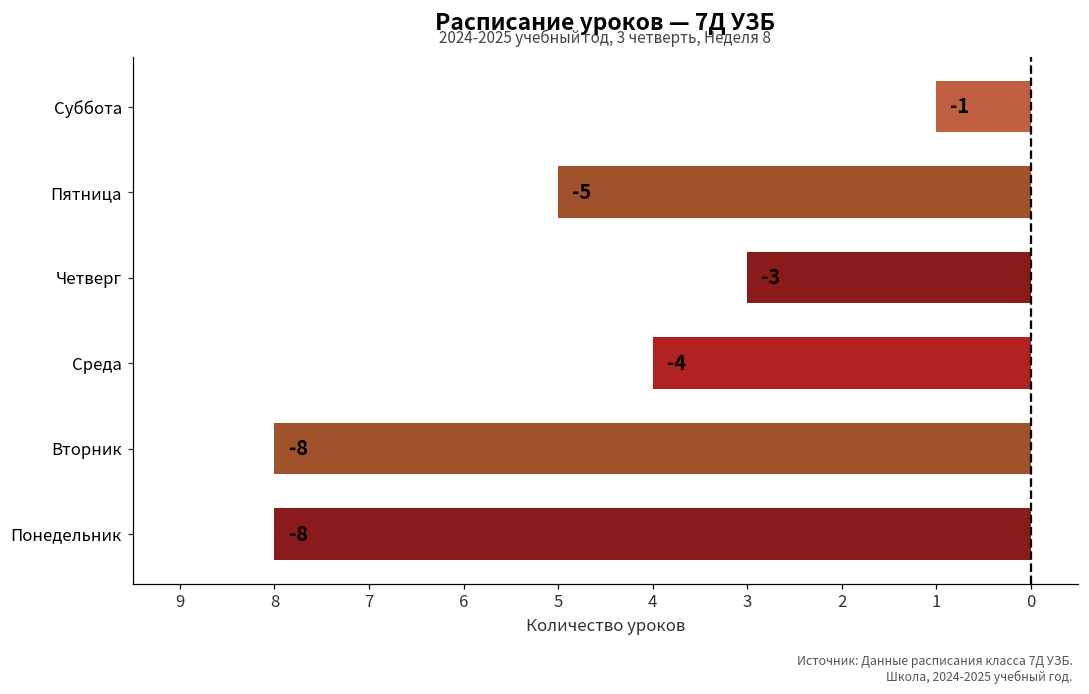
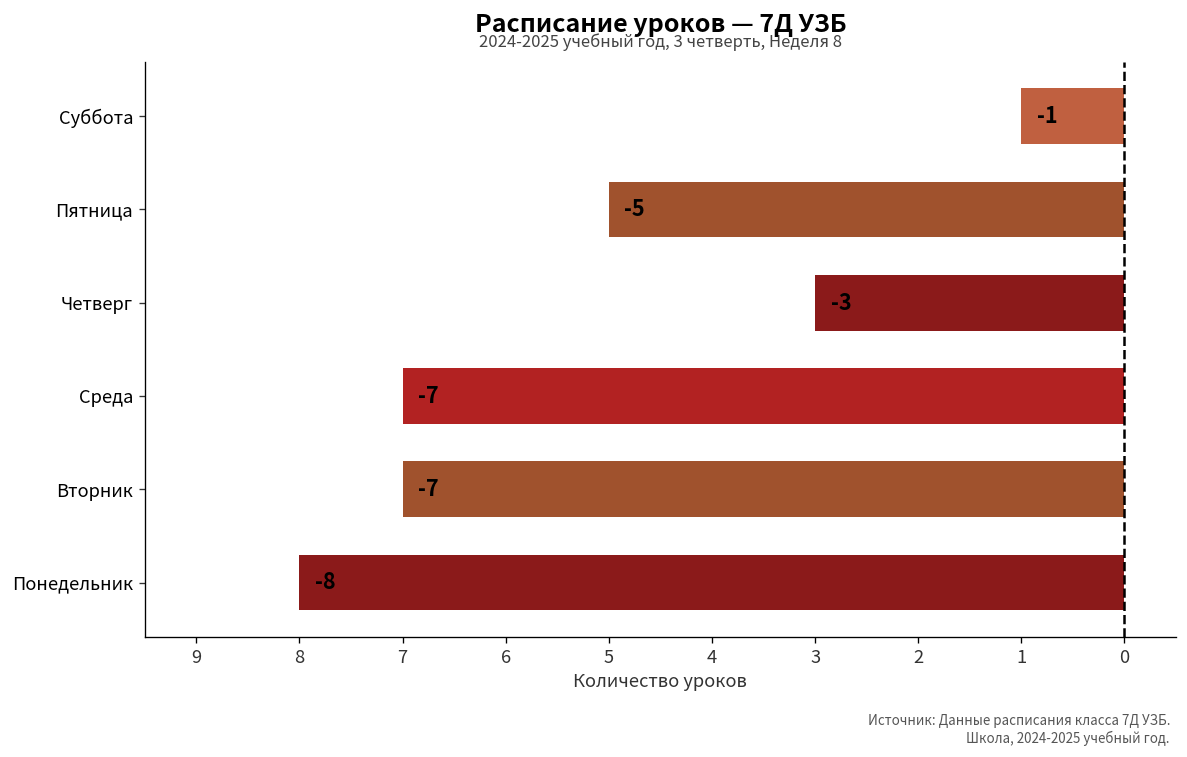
  {
    "Суббота": -1,
    "Пятница": -5,
    "Четверг": -3,
-   "Среда": -4,
-   "Вторник": -8,
+   "Среда": -7,
+   "Вторник": -7,
    "Понедельник": -8
  }
